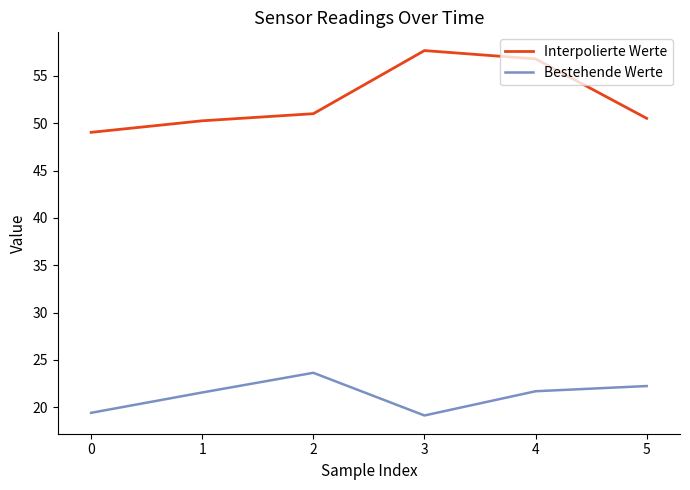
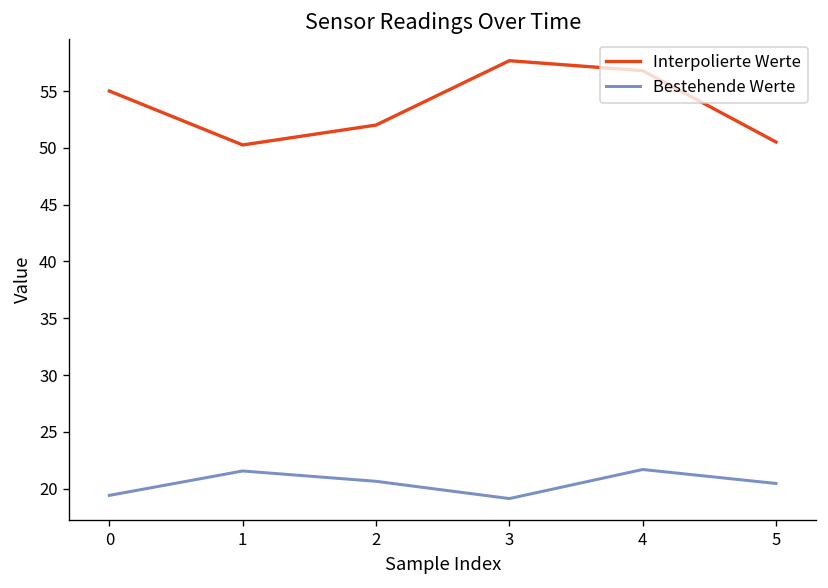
  {
    "Interpolierte Werte": {
-     "0": 49,
+     "0": 55,
      "1": 50,
-     "2": 51,
+     "2": 52,
      "3": 58,
      "5": 51
    },
    "Bestehende Werte": {
      "0": 19,
      "1": 22,
-     "2": 24,
+     "2": 21,
      "3": 19,
      "4": 22,
-     "5": 22
+     "5": 20
    }
  }
